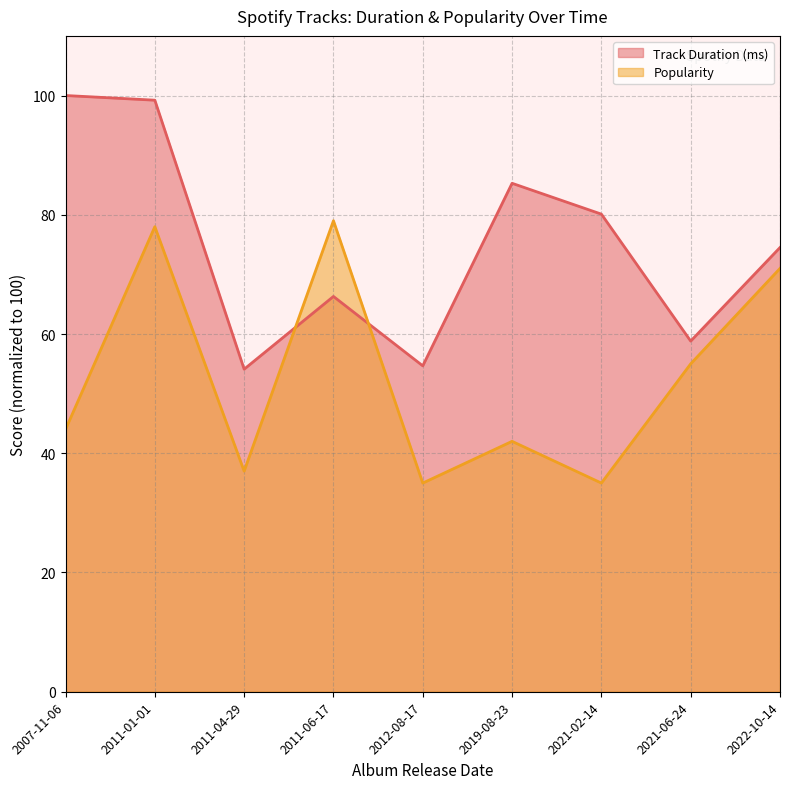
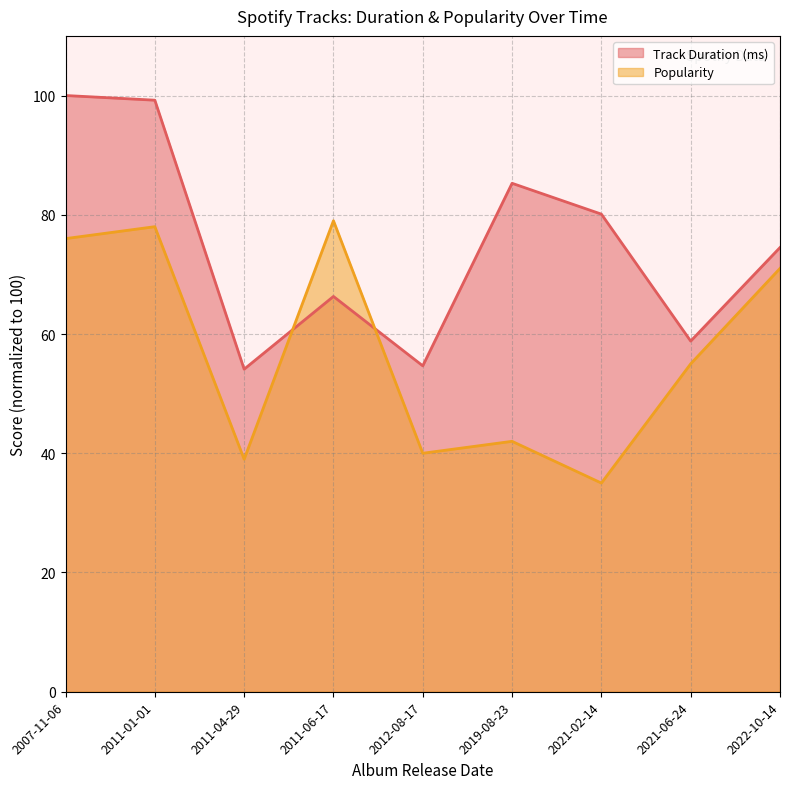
  {
    "Track Duration (ms)": {
      "2007-11-06": 100,
      "2011-01-01": 99,
      "2011-04-29": 54,
      "2011-06-17": 66,
      "2012-08-17": 55,
      "2019-08-23": 85,
      "2021-02-14": 80,
      "2021-06-24": 59,
      "2022-10-14": 75
    },
    "Popularity": {
-     "2007-11-06": 44,
+     "2007-11-06": 76,
      "2011-01-01": 78,
-     "2011-04-29": 37,
+     "2011-04-29": 39,
      "2011-06-17": 79,
-     "2012-08-17": 35,
+     "2012-08-17": 40,
      "2019-08-23": 42,
      "2021-02-14": 35,
      "2021-06-24": 55,
      "2022-10-14": 71
    }
  }
